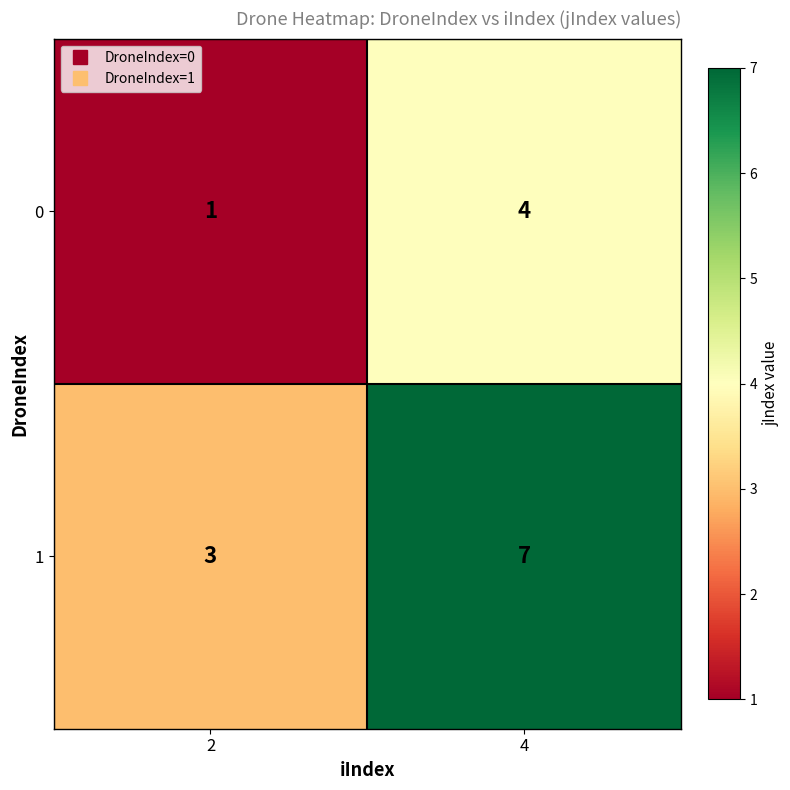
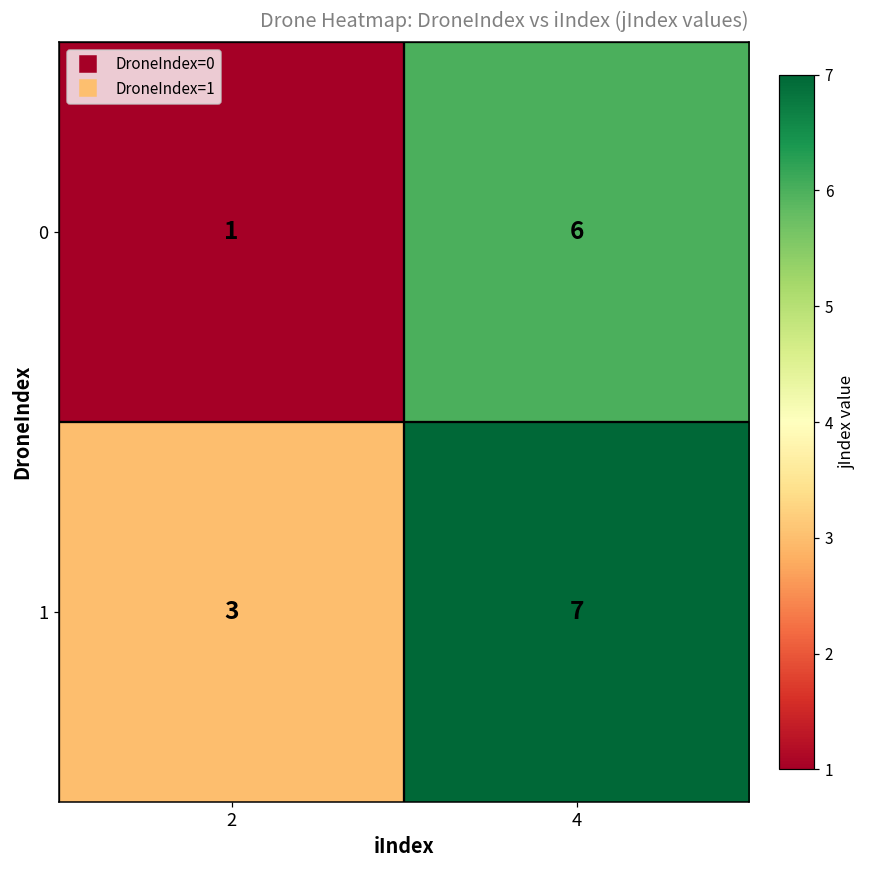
  {
    "0": {
      "2": 1,
-     "4": 4
+     "4": 6
    },
    "1": {
      "2": 3,
      "4": 7
    }
  }
